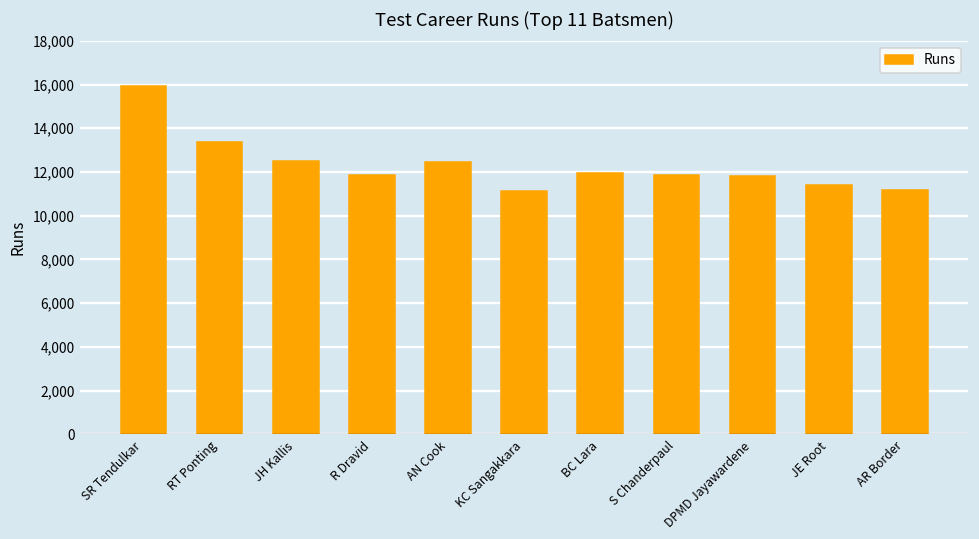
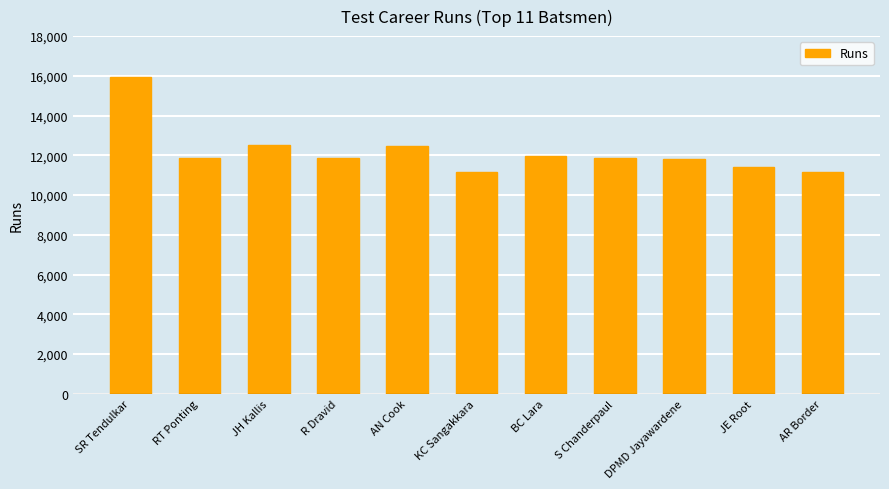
  {
    "SR Tendulkar": "15,900",
-   "RT Ponting": "13,400",
+   "RT Ponting": "11,900",
    "JH Kallis": "12,500",
    "R Dravid": "11,900",
    "AN Cook": "12,500",
    "KC Sangakkara": "11,200",
    "BC Lara": "12,000",
    "S Chanderpaul": "11,900",
    "DPMD Jayawardene": "11,800",
    "JE Root": "11,400",
    "AR Border": "11,200"
  }
